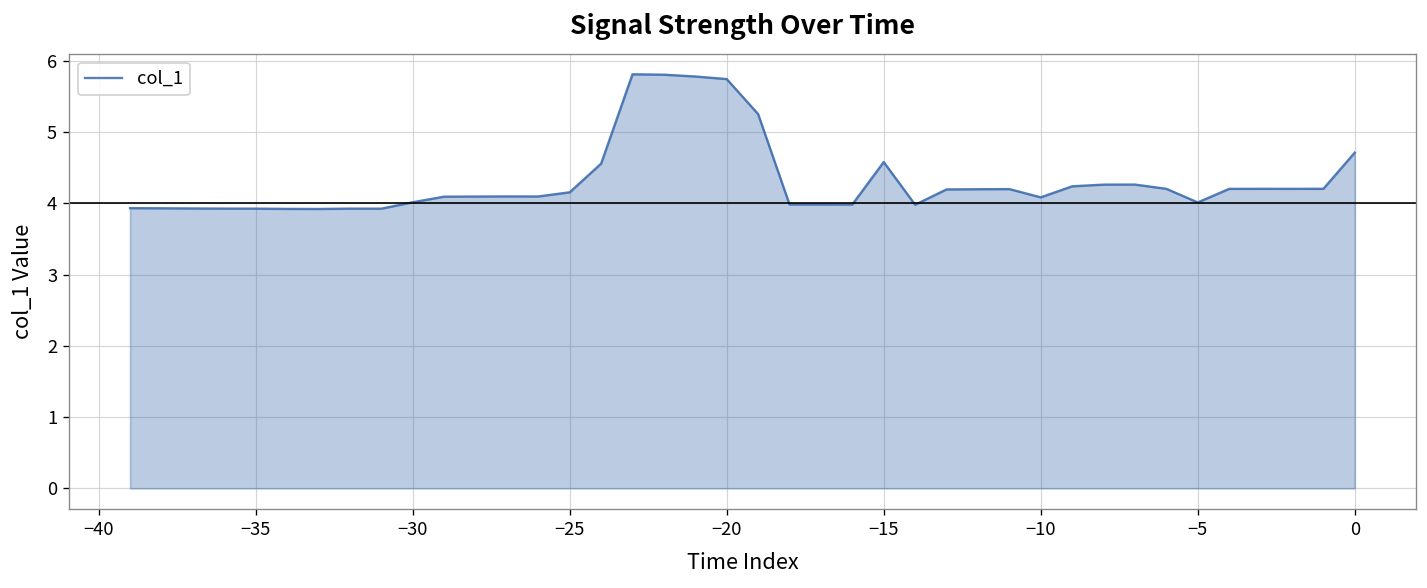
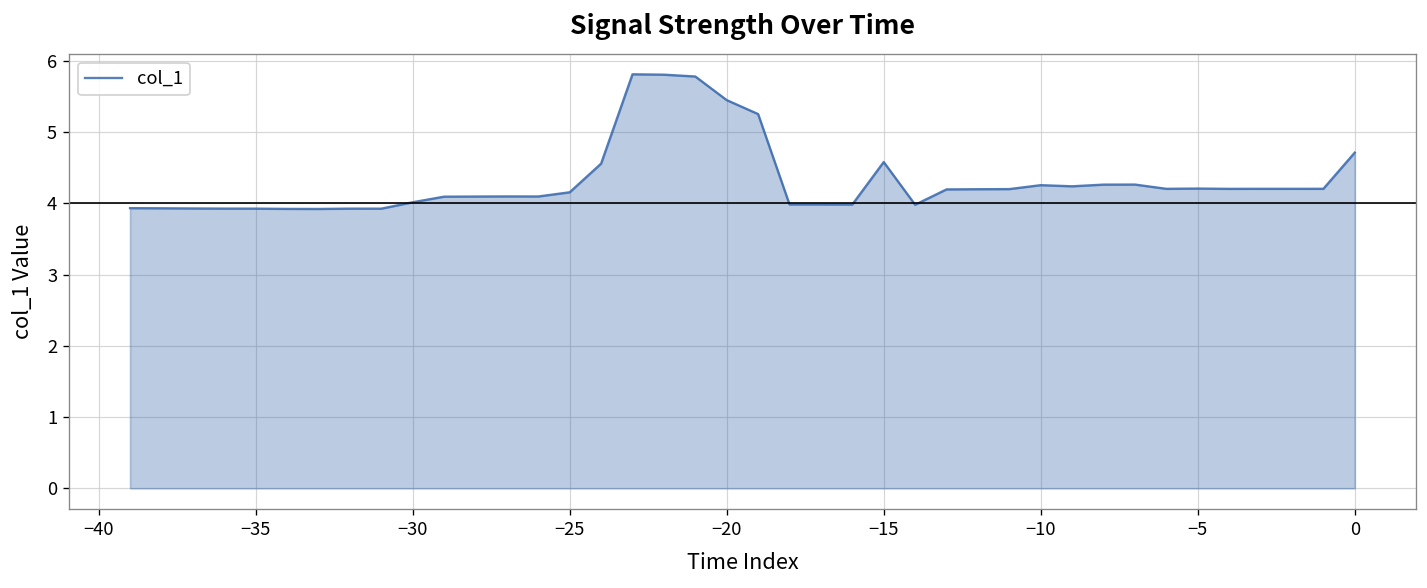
  {
    "−35": 3.9,
    "−30": 4.0,
    "−25": 4.2,
-   "−20": 5.7,
+   "−20": 5.4,
    "−15": 4.6,
-   "−10": 4.1,
-   "−5": 4.0,
+   "−10": 4.3,
+   "−5": 4.2,
    "0": 4.7
  }
